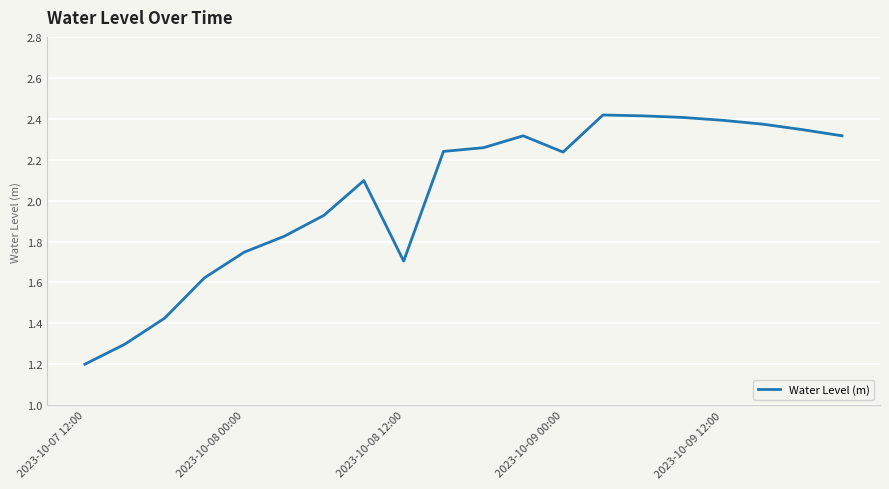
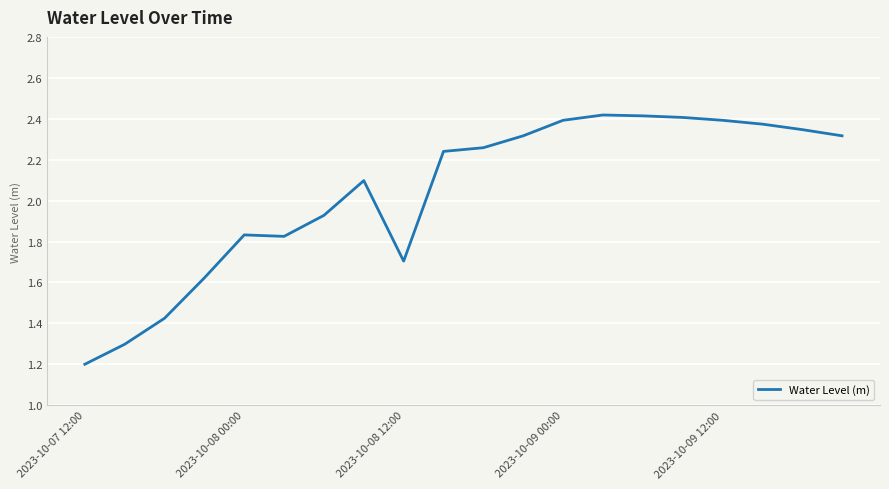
  {
    "2023-10-07 12:00": 1.20,
-   "2023-10-08 00:00": 1.75,
+   "2023-10-08 00:00": 1.83,
    "2023-10-08 12:00": 1.70,
-   "2023-10-09 00:00": 2.24,
+   "2023-10-09 00:00": 2.39,
    "2023-10-09 12:00": 2.39
  }
